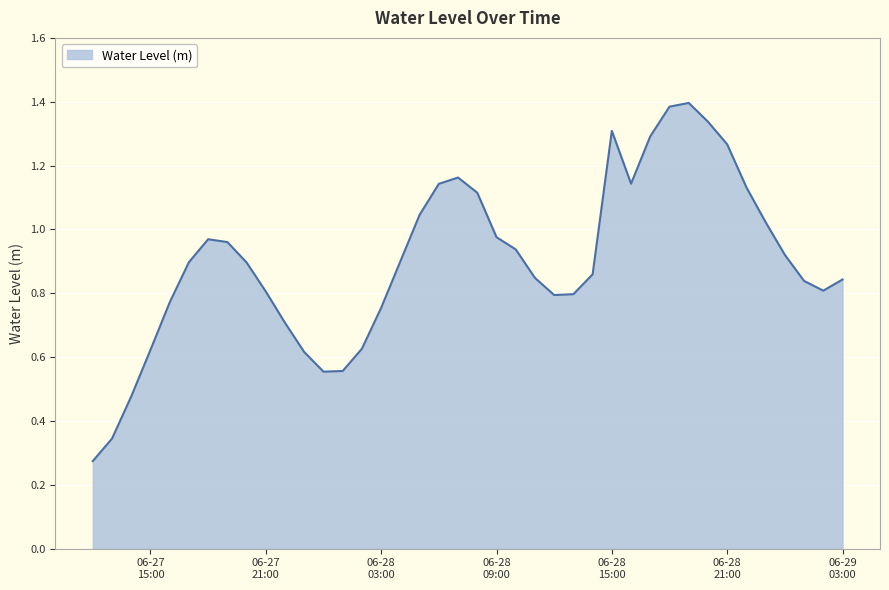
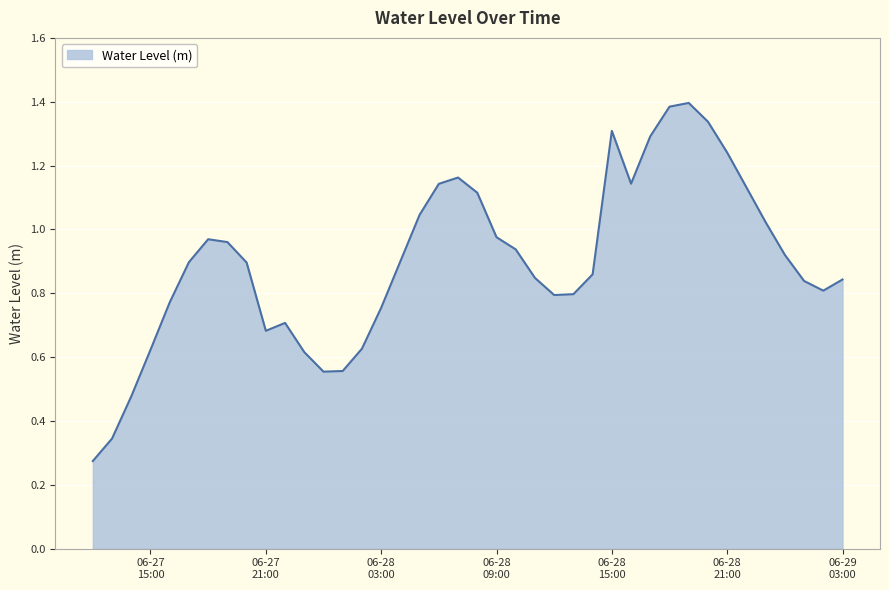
  {
    "06-27 15:00": 0.62,
-   "06-27 21:00": 0.81,
+   "06-27 21:00": 0.68,
    "06-28 03:00": 0.75,
    "06-28 09:00": 0.98,
    "06-28 15:00": 1.31,
-   "06-28 21:00": 1.27,
+   "06-28 21:00": 1.24,
    "06-29 03:00": 0.84
  }
